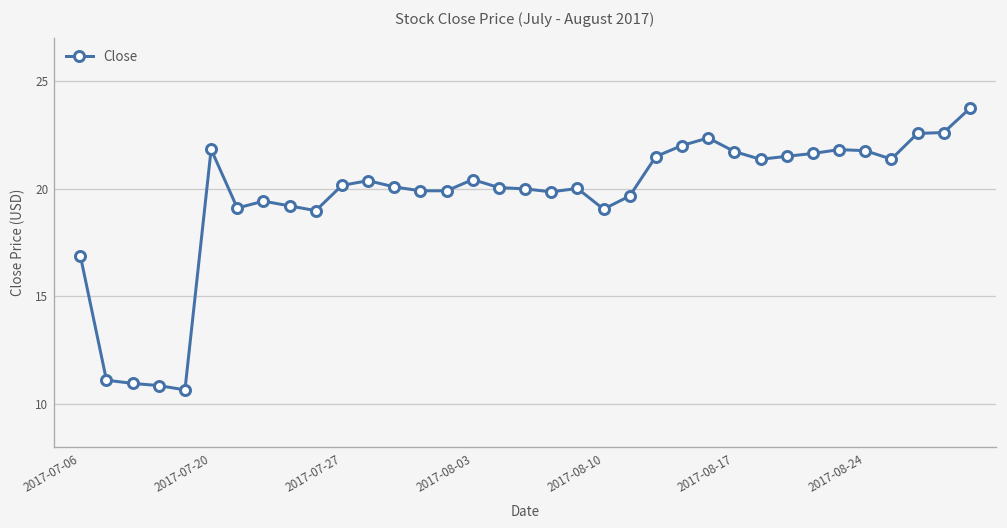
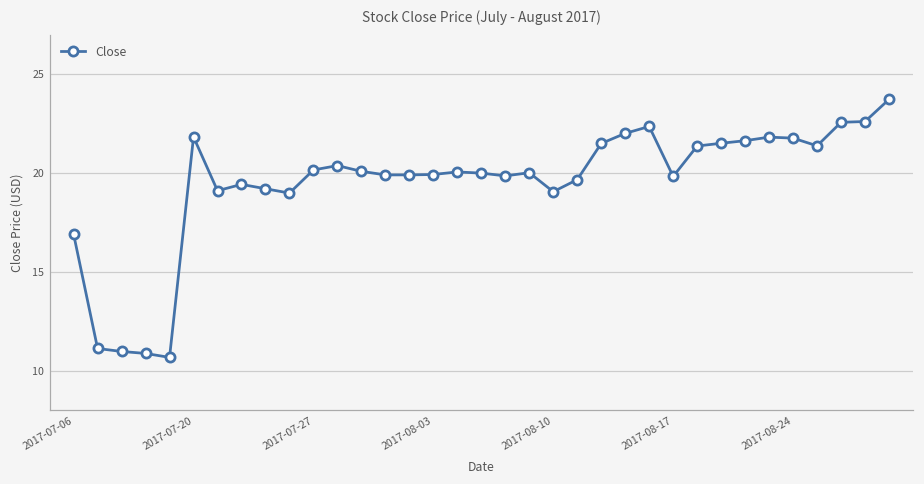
  {
    "2017-07-06": 16.9,
    "2017-07-20": 21.8,
    "2017-07-27": 20.2,
-   "2017-08-03": 20.4,
+   "2017-08-03": 19.9,
    "2017-08-10": 19.0,
-   "2017-08-17": 21.7,
+   "2017-08-17": 19.8,
    "2017-08-24": 21.8
  }
